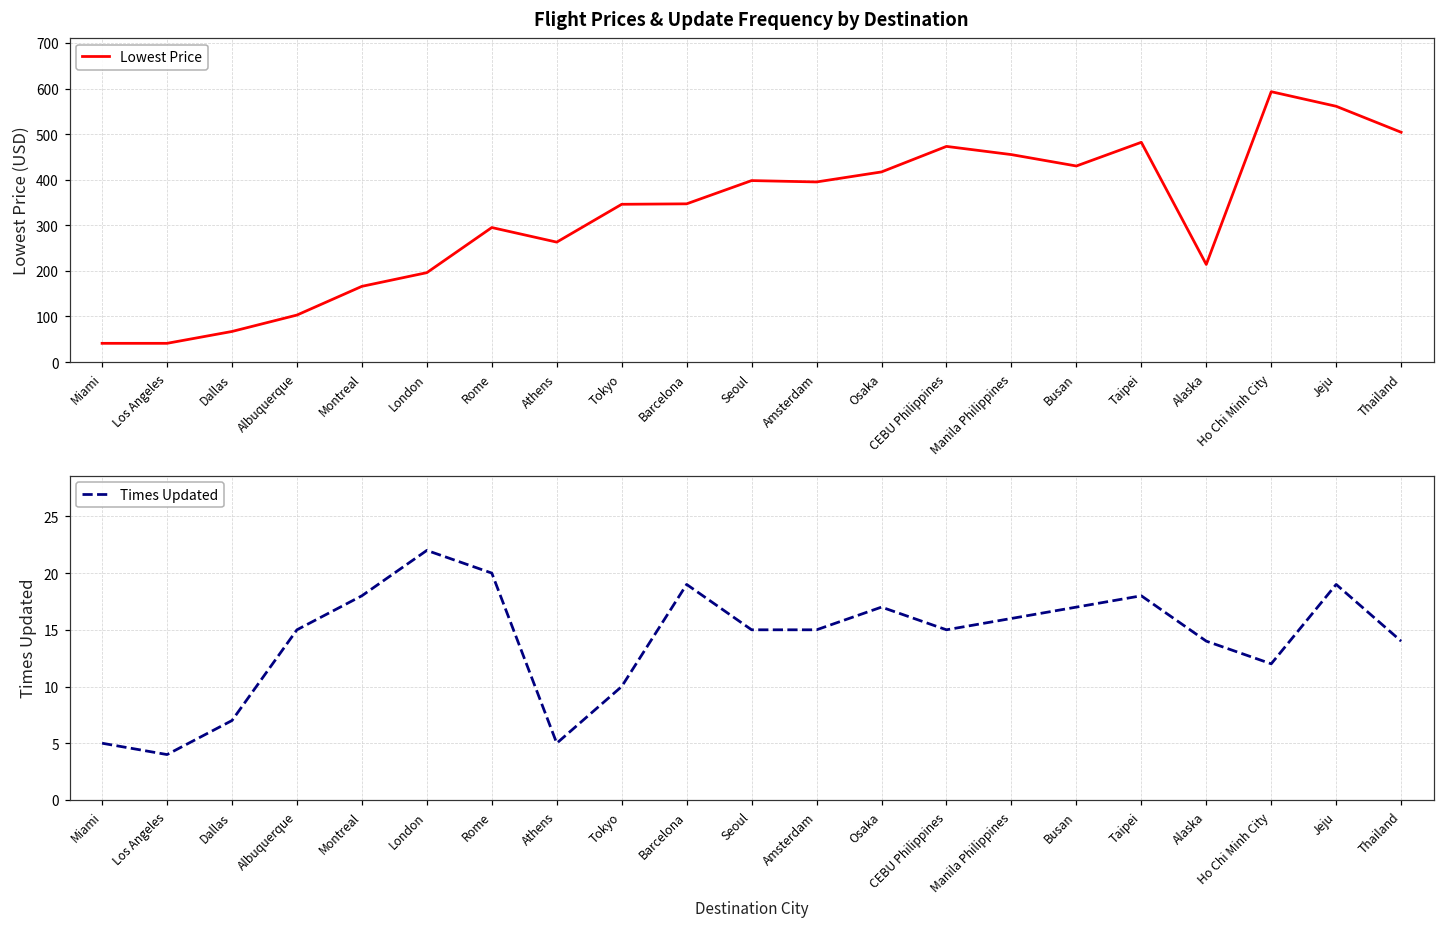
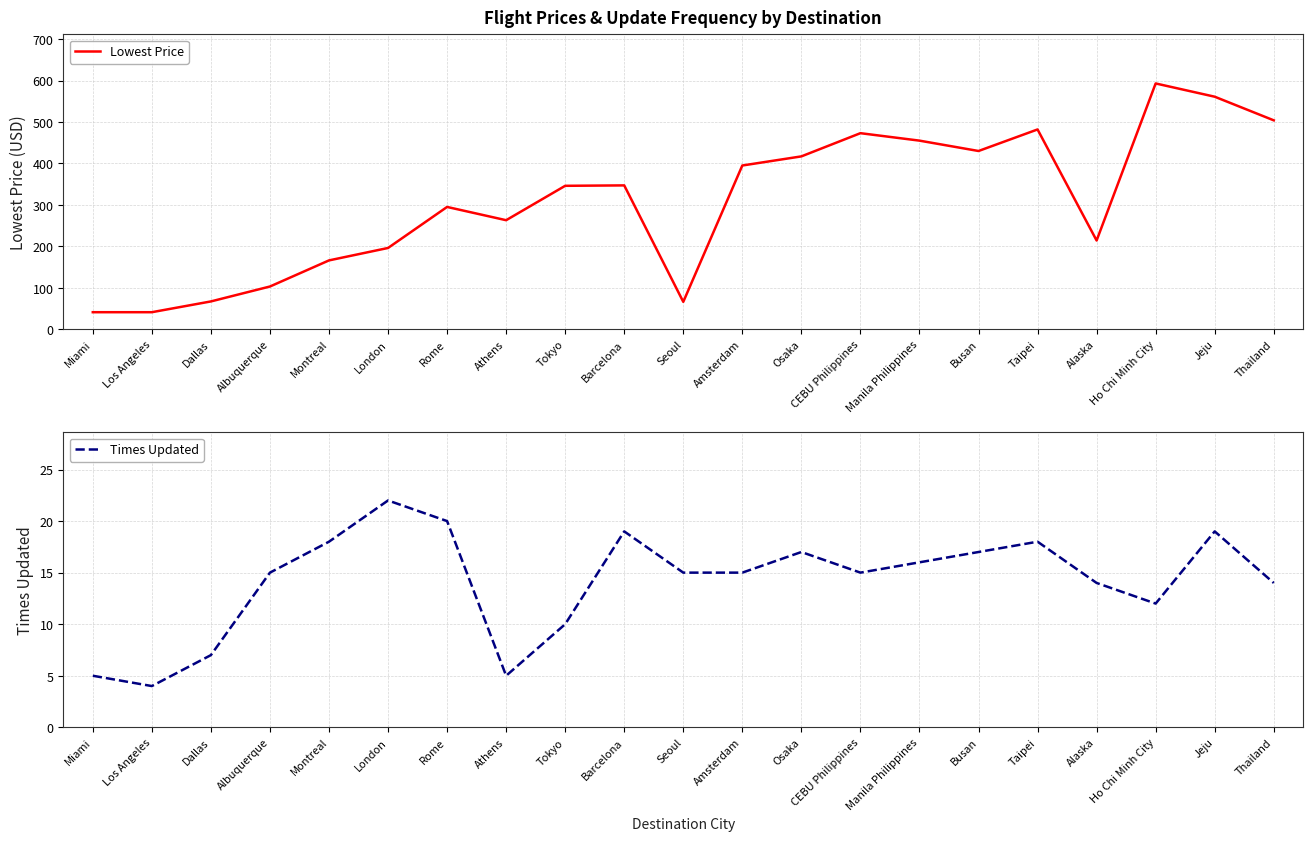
  {
    "Flight Prices & Update Frequency by Destination": {
      "Miami": 40,
      "Los Angeles": 40,
      "Dallas": 70,
      "Albuquerque": 100,
      "Montreal": 170,
      "London": 200,
      "Rome": 300,
      "Athens": 260,
      "Tokyo": 350,
      "Barcelona": 350,
-     "Seoul": 400,
+     "Seoul": 70,
      "Amsterdam": 400,
      "Osaka": 420,
      "CEBU Philippines": 470,
      "Manila Philippines": 460,
      "Busan": 430,
      "Taipei": 480,
      "Alaska": 210,
      "Ho Chi Minh City": 590,
      "Jeju": 560,
      "Thailand": 500
    }
  }
